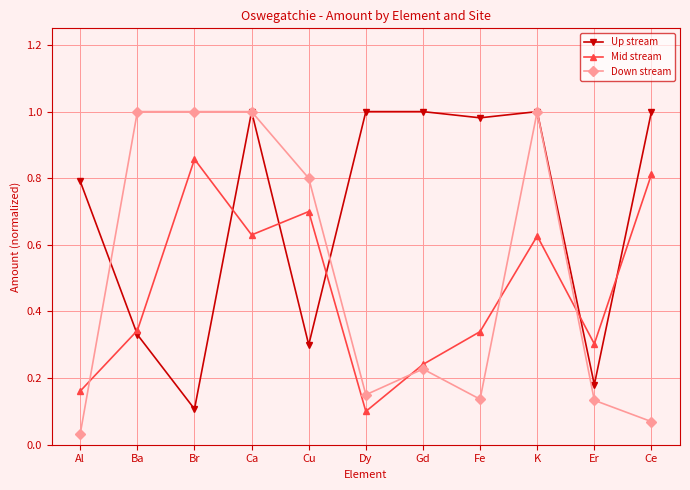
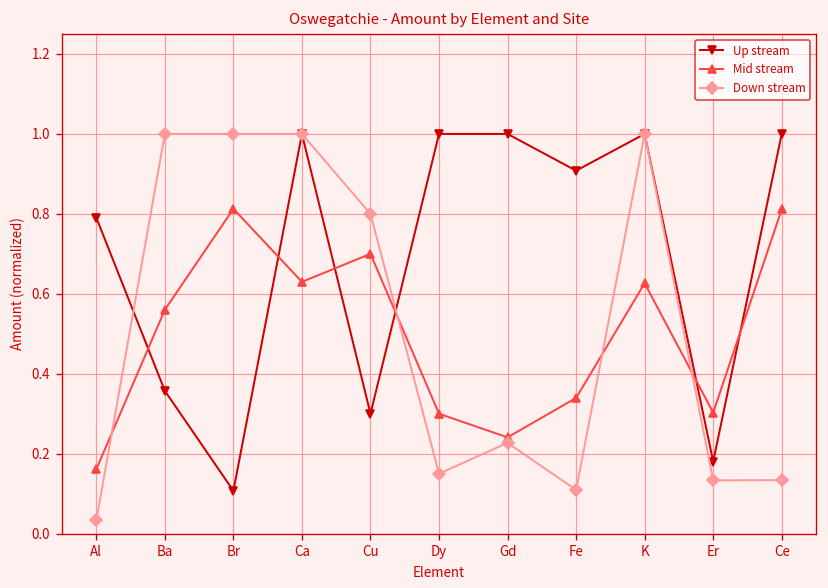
  {
    "Up stream": {
      "Al": 0.79,
-     "Ba": 0.33,
+     "Ba": 0.36,
      "Br": 0.11,
      "Cu": 0.30,
      "Dy": 1.00,
      "Gd": 1.00,
-     "Fe": 0.98,
+     "Fe": 0.91,
      "Er": 0.18,
      "Ce": 1.00
    },
    "Mid stream": {
      "Al": 0.16,
-     "Ba": 0.34,
-     "Br": 0.86,
+     "Ba": 0.56,
+     "Br": 0.81,
      "Ca": 0.63,
      "Cu": 0.70,
-     "Dy": 0.1,
+     "Dy": 0.3,
      "Gd": 0.24,
      "Fe": 0.34,
      "K": 0.63,
      "Er": 0.30,
      "Ce": 0.81
    },
    "Down stream": {
      "Al": 0.03,
      "Ba": 1.00,
      "Br": 1.00,
      "Cu": 0.80,
      "Dy": 0.15,
      "Gd": 0.23,
-     "Fe": 0.14,
+     "Fe": 0.11,
      "Er": 0.13,
-     "Ce": 0.07
+     "Ce": 0.13
    }
  }
